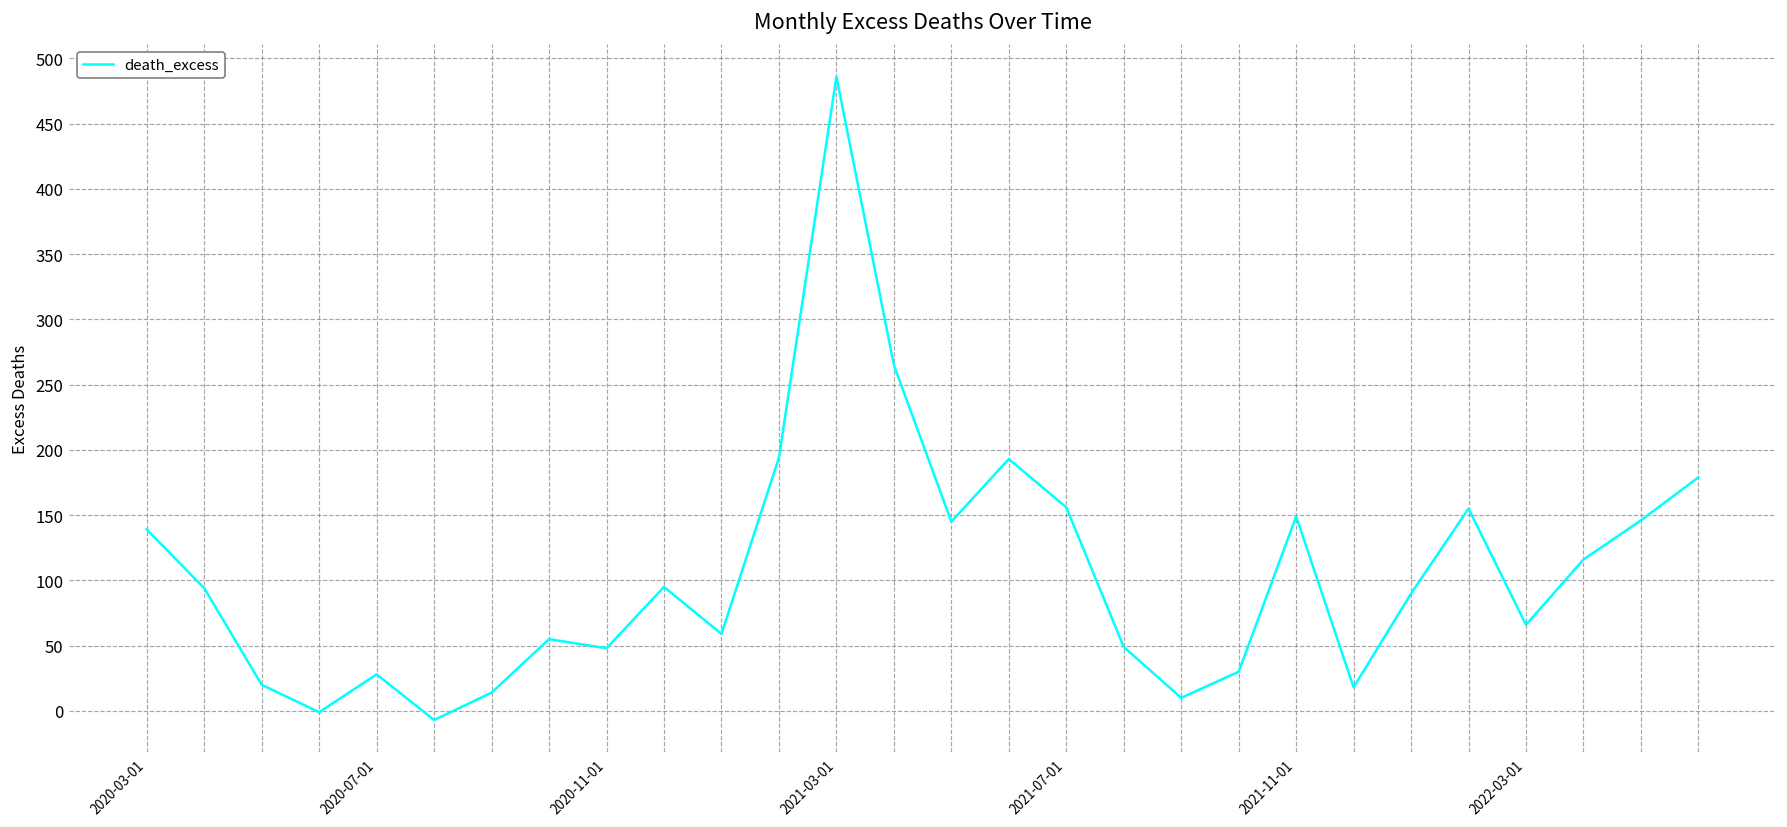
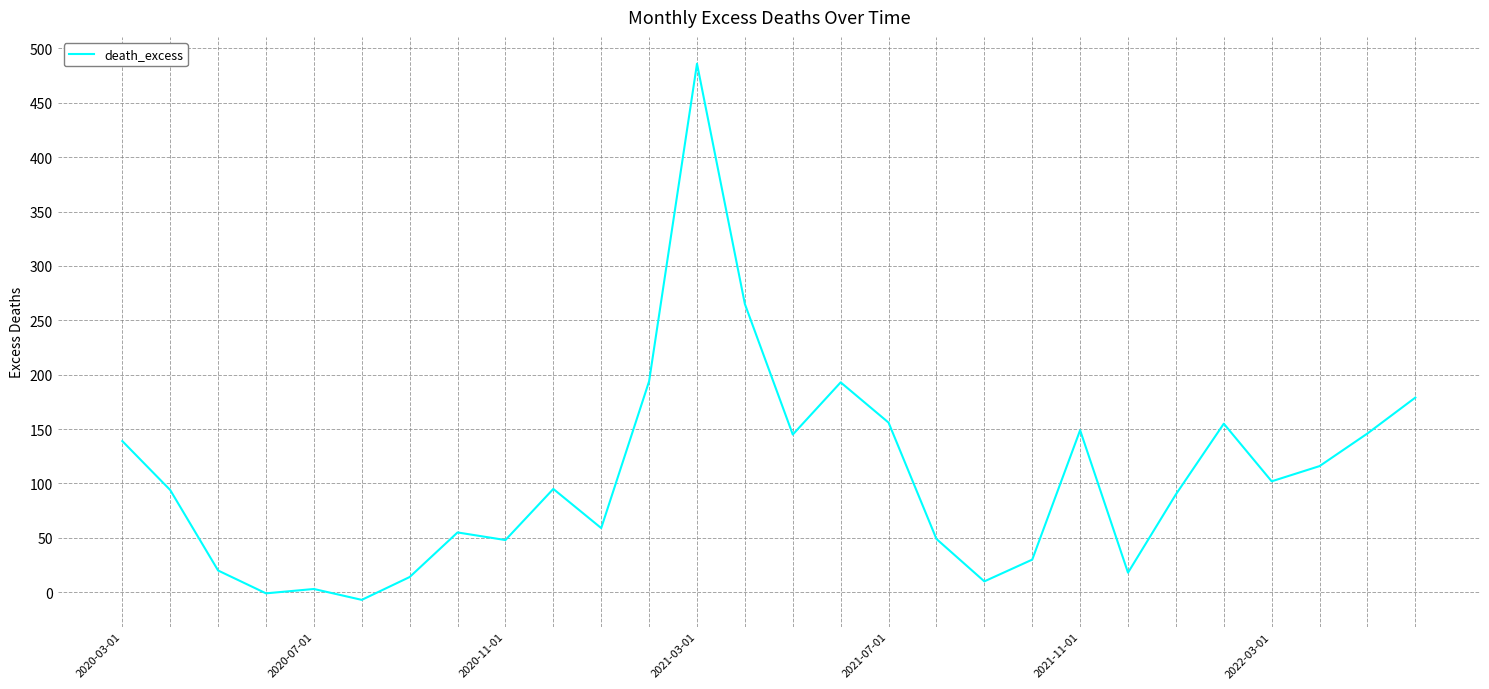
  {
    "2020-03-01": 139,
-   "2020-07-01": 28,
+   "2020-07-01": 3,
    "2020-11-01": 48,
    "2021-03-01": 486,
    "2021-07-01": 156,
    "2021-11-01": 149,
-   "2022-03-01": 66
+   "2022-03-01": 102
  }
